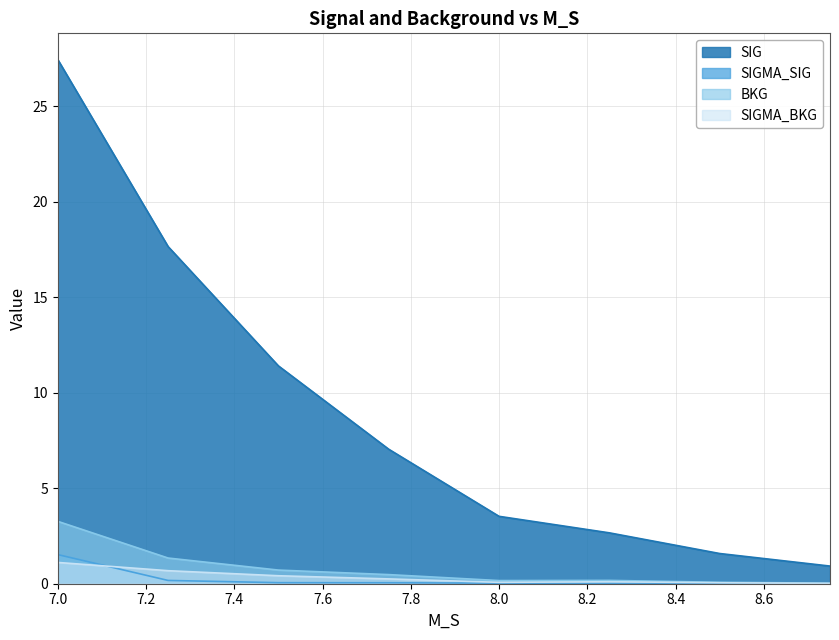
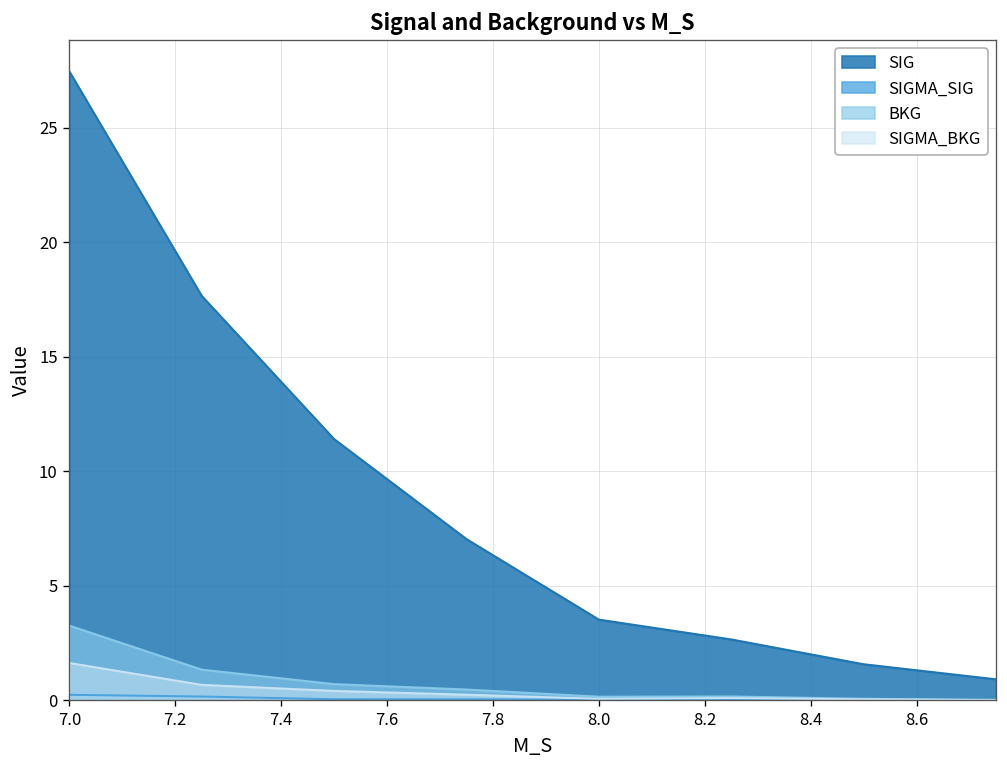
  {
    "SIG": {
      "7.0": 27.4,
      "8.0": 3.5
    },
    "SIGMA_SIG": {
-     "7.0": 1.5
+     "7.0": 0.2
    },
    "BKG": {
      "7.0": 3.3
    },
    "SIGMA_BKG": {
-     "7.0": 1.1
+     "7.0": 1.6
    }
  }
